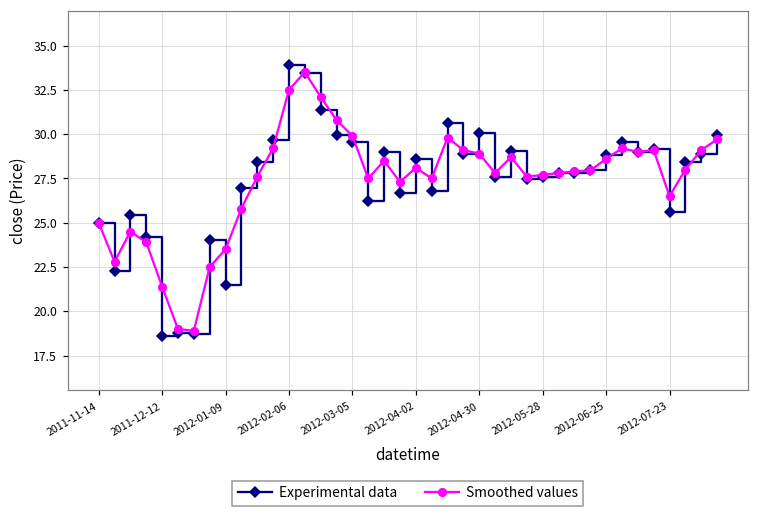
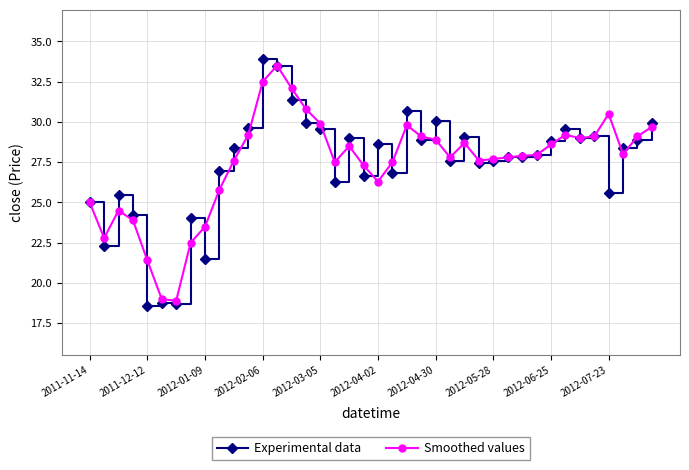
  {
    "Experimental data": {
      "2011-12-12": 18.6,
      "2012-01-09": 21.5,
      "2012-02-06": 33.9,
      "2012-03-05": 29.5,
      "2012-04-02": 28.6,
      "2012-04-30": 30.1,
      "2012-06-25": 28.8,
      "2012-07-23": 25.6
    },
    "Smoothed values": {
      "2011-12-12": 21.4,
      "2012-01-09": 23.5,
      "2012-02-06": 32.5,
      "2012-03-05": 29.9,
-     "2012-04-02": 28.1,
+     "2012-04-02": 26.3,
      "2012-04-30": 28.9,
      "2012-06-25": 28.6,
-     "2012-07-23": 26.5
+     "2012-07-23": 30.5
    }
  }
